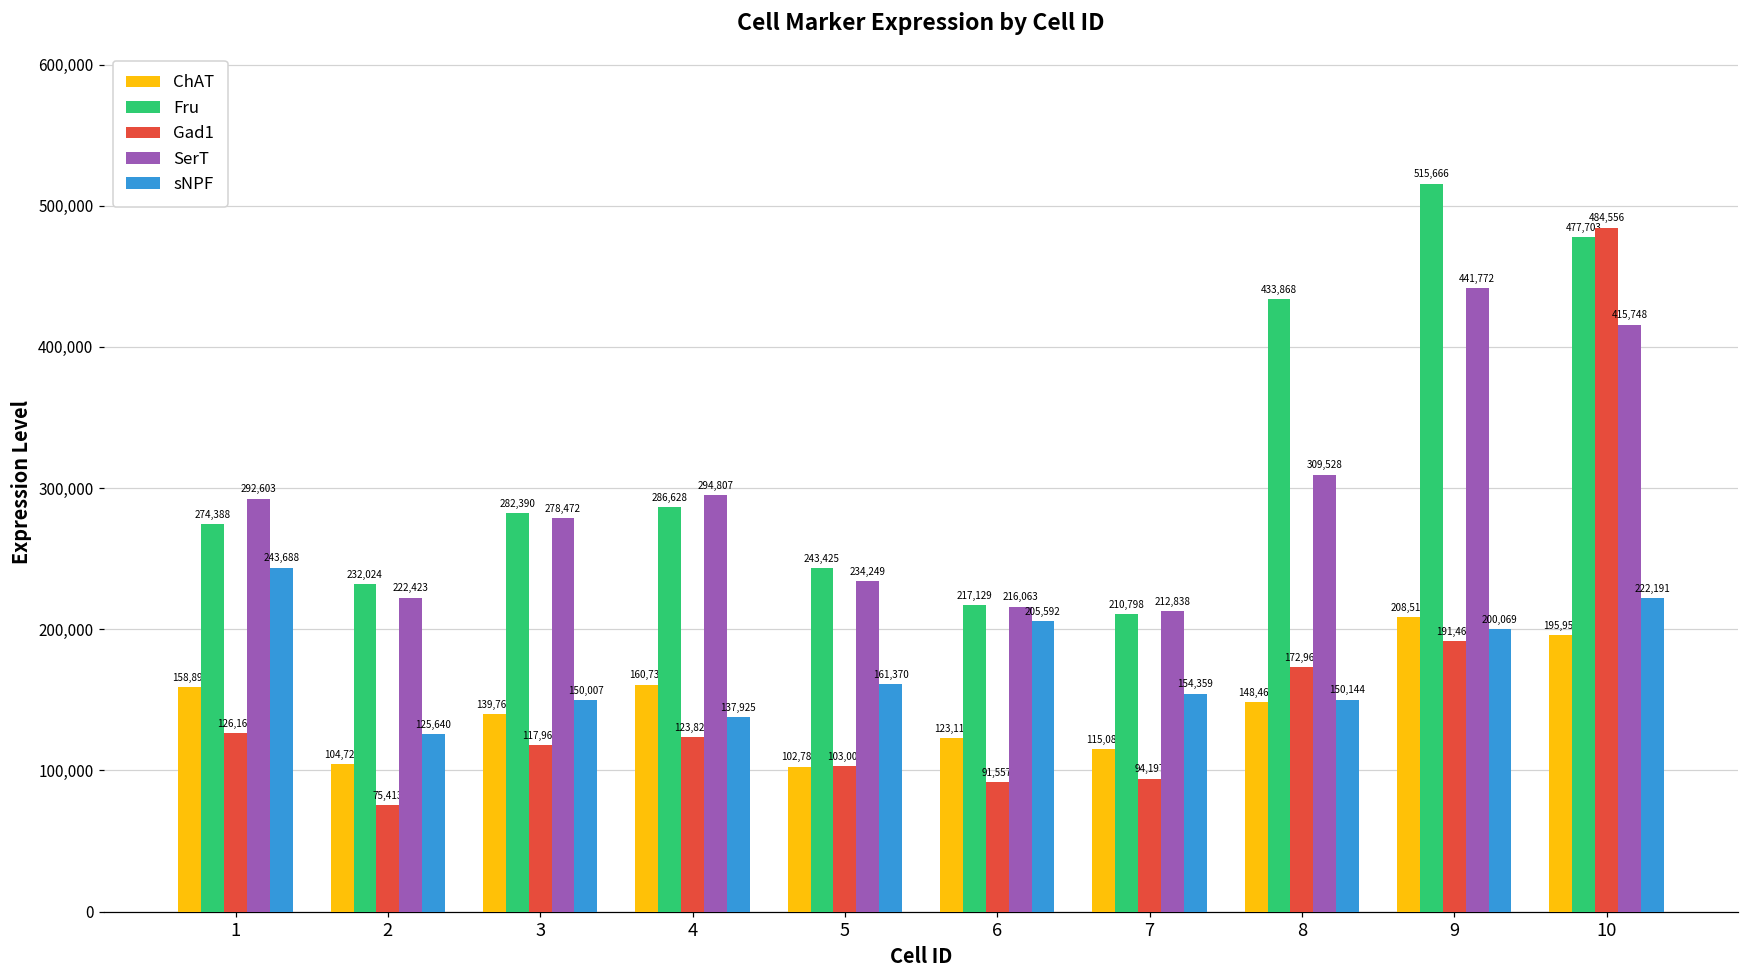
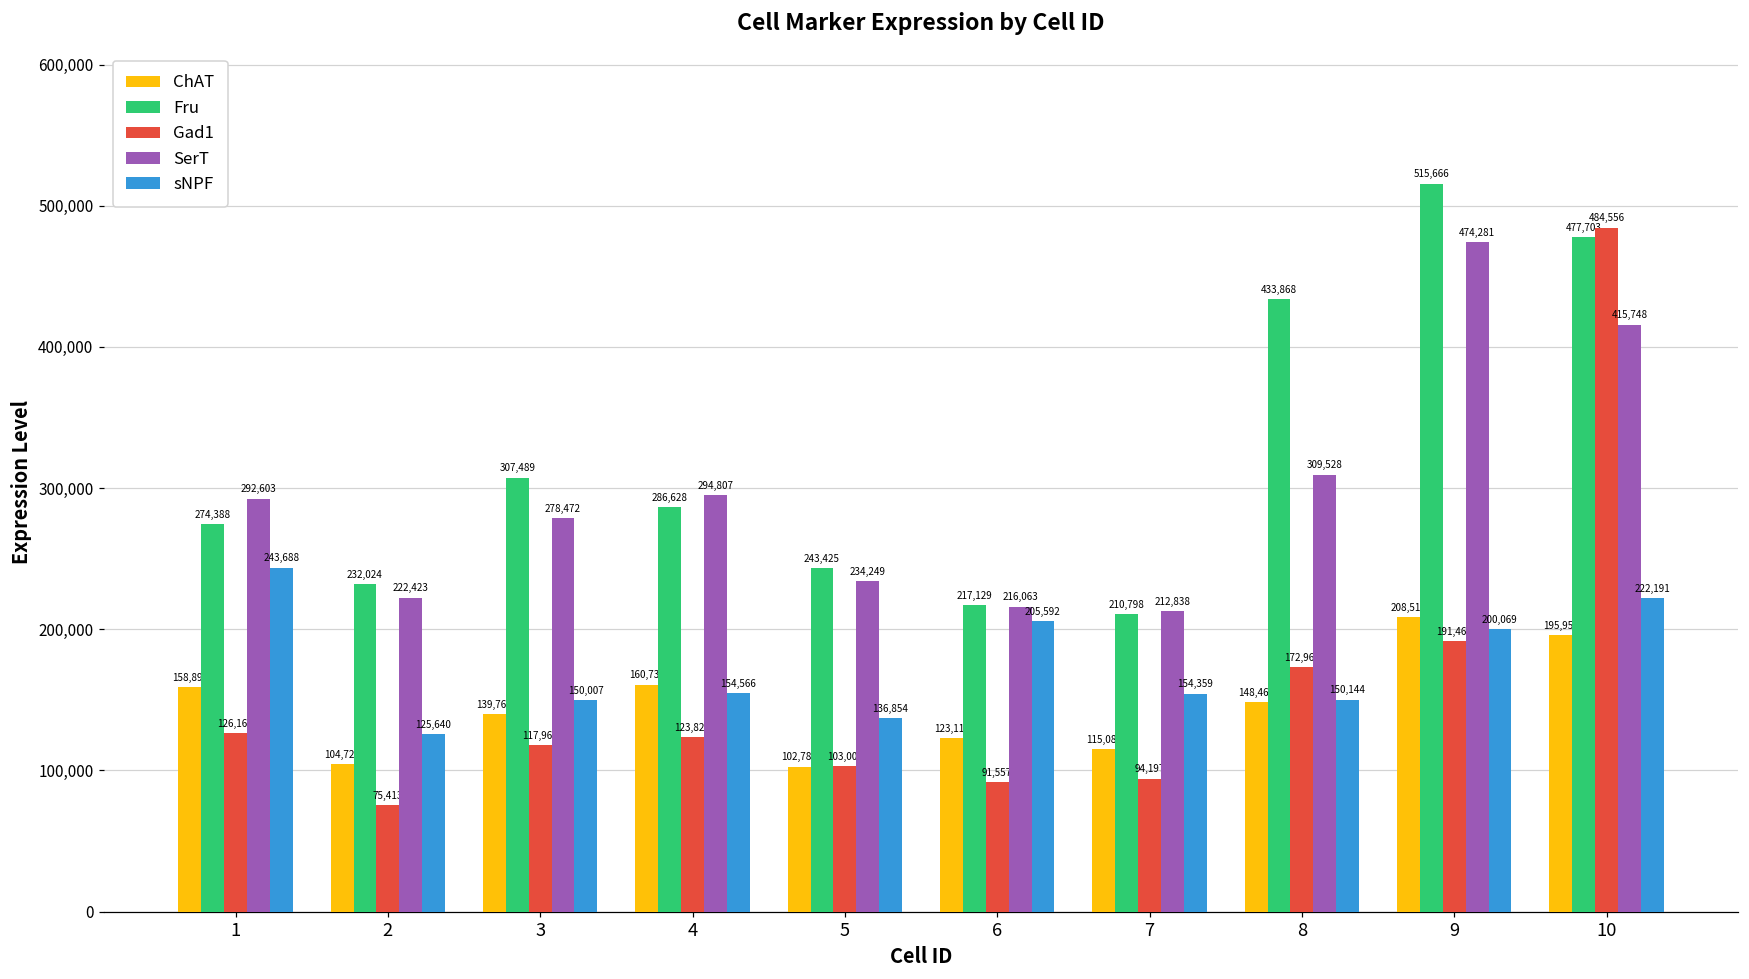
  {
    "ChAT": {
      "1": "158,894",
      "2": "104,724",
      "3": "139,767",
      "4": "160,730",
      "5": "102,782",
      "6": "123,110",
      "7": "115,084",
      "8": "148,467",
      "9": "208,514",
      "10": "195,951"
    },
    "Fru": {
      "1": "274,388",
      "2": "232,024",
-     "3": "282,390",
+     "3": "307,489",
      "4": "286,628",
      "5": "243,425",
      "6": "217,129",
      "7": "210,798",
      "8": "433,868",
      "9": "515,666",
      "10": "477,703"
    },
    "Gad1": {
      "1": "126,164",
      "2": "75,413",
      "3": "117,965",
      "4": "123,820",
      "5": "103,001",
      "6": "91,557",
      "7": "94,197",
      "8": "172,967",
      "9": "191,468",
      "10": "484,556"
    },
    "SerT": {
      "1": "292,603",
      "2": "222,423",
      "3": "278,472",
      "4": "294,807",
      "5": "234,249",
      "6": "216,063",
      "7": "212,838",
      "8": "309,528",
-     "9": "441,772",
+     "9": "474,281",
      "10": "415,748"
    },
    "sNPF": {
      "1": "243,688",
      "2": "125,640",
      "3": "150,007",
-     "4": "137,925",
-     "5": "161,370",
+     "4": "154,566",
+     "5": "136,854",
      "6": "205,592",
      "7": "154,359",
      "8": "150,144",
      "9": "200,069",
      "10": "222,191"
    }
  }
